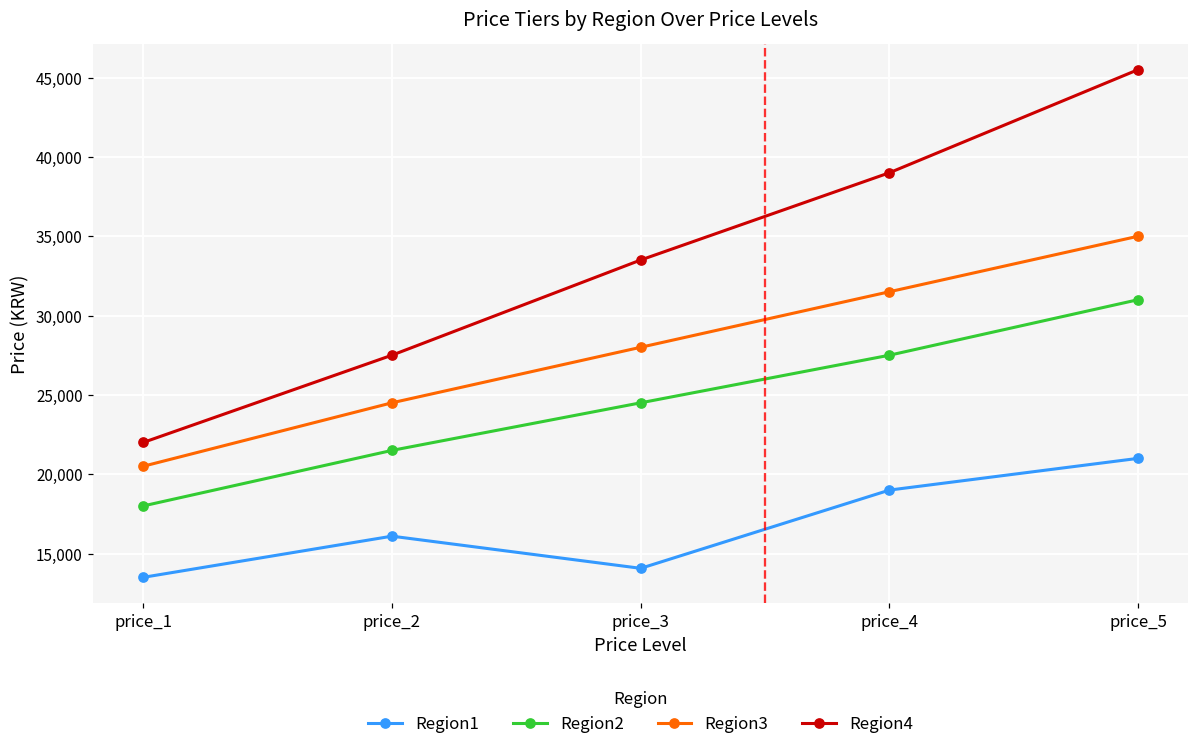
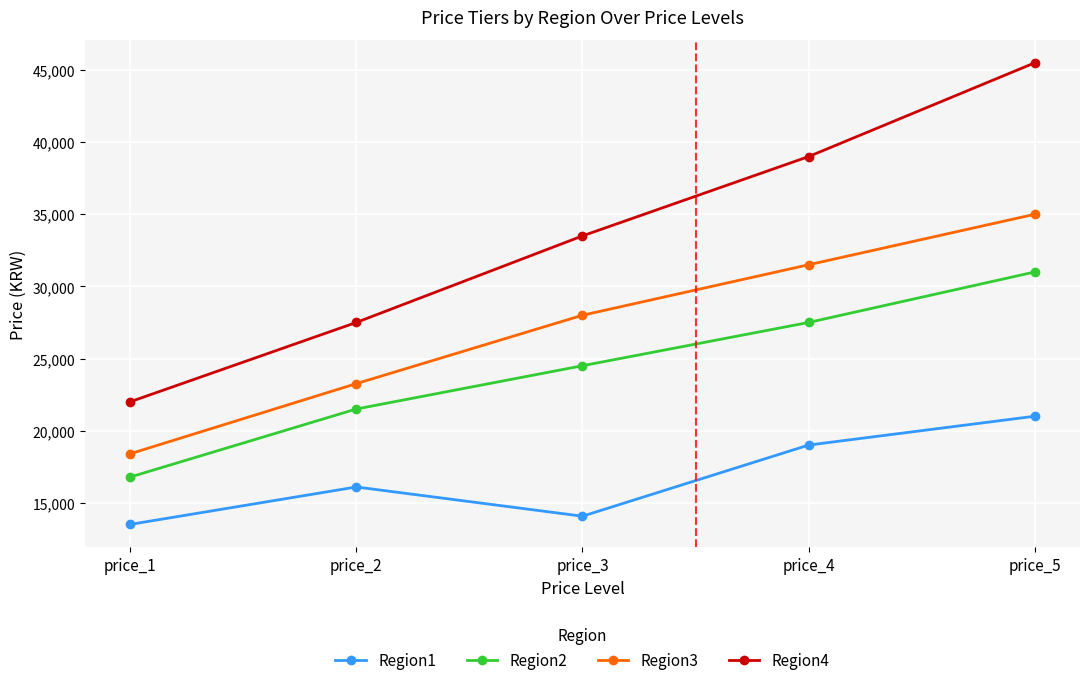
  {
    "Region1": {
      "price_1": "13,500",
      "price_2": "16,100",
      "price_3": "14,100",
      "price_4": "19,000",
      "price_5": "21,000"
    },
    "Region2": {
-     "price_1": "18,000",
+     "price_1": "16,800",
      "price_2": "21,500",
      "price_3": "24,500",
      "price_4": "27,500",
      "price_5": "31,000"
    },
    "Region3": {
-     "price_1": "20,500",
-     "price_2": "24,500",
+     "price_1": "18,400",
+     "price_2": "23,300",
      "price_3": "28,000",
      "price_4": "31,500",
      "price_5": "35,000"
    },
    "Region4": {
      "price_1": "22,000",
      "price_2": "27,500",
      "price_3": "33,500",
      "price_4": "39,000",
      "price_5": "45,500"
    }
  }
